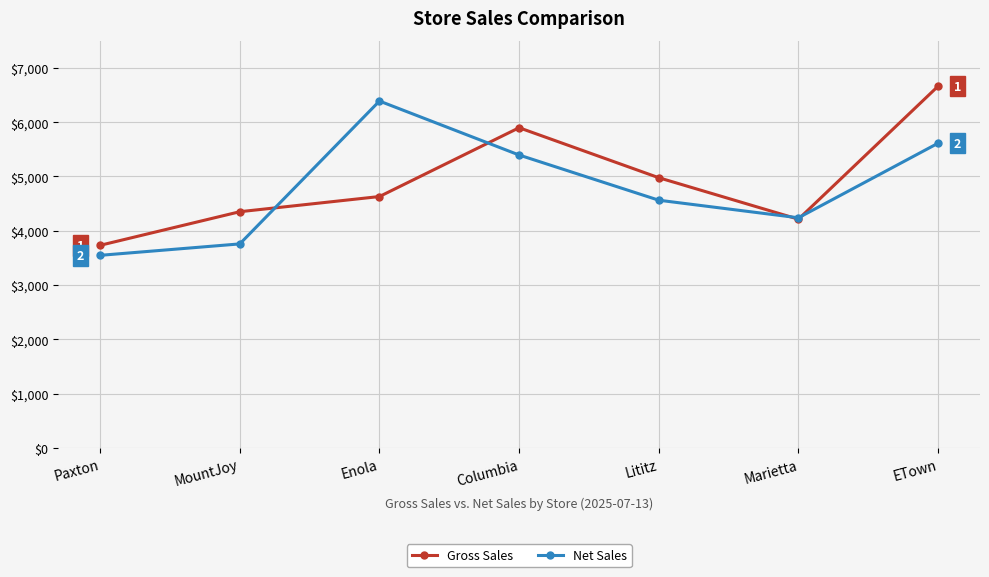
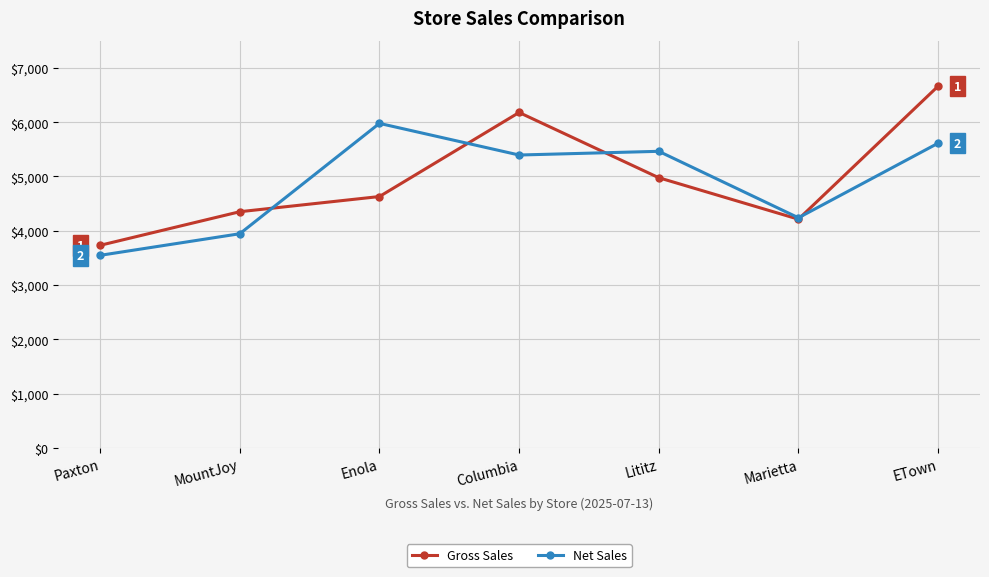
  {
    "Gross Sales": {
      "MountJoy": "$4,400",
      "Enola": "$4,600",
-     "Columbia": "$5,900",
+     "Columbia": "$6,200",
      "Lititz": "$5,000"
    },
    "Net Sales": {
-     "MountJoy": "$3,800",
-     "Enola": "$6,400",
+     "MountJoy": "$3,900",
+     "Enola": "$6,000",
      "Columbia": "$5,400",
-     "Lititz": "$4,600"
+     "Lititz": "$5,500"
    }
  }
